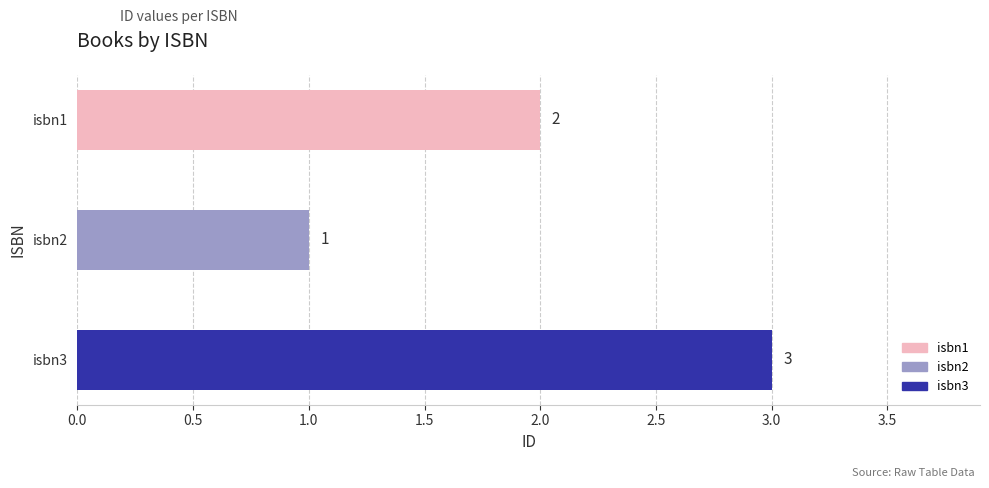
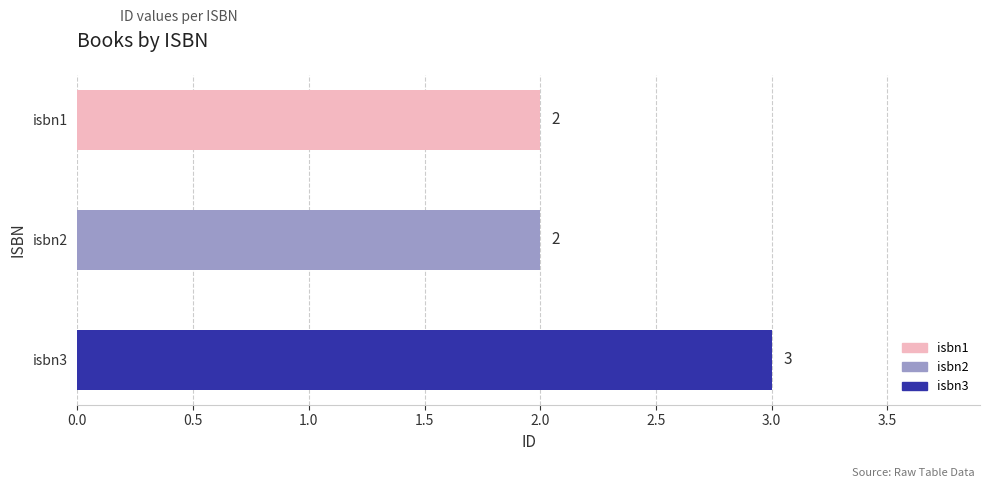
  {
    "isbn1": 2,
-   "isbn2": 1,
+   "isbn2": 2,
    "isbn3": 3
  }
